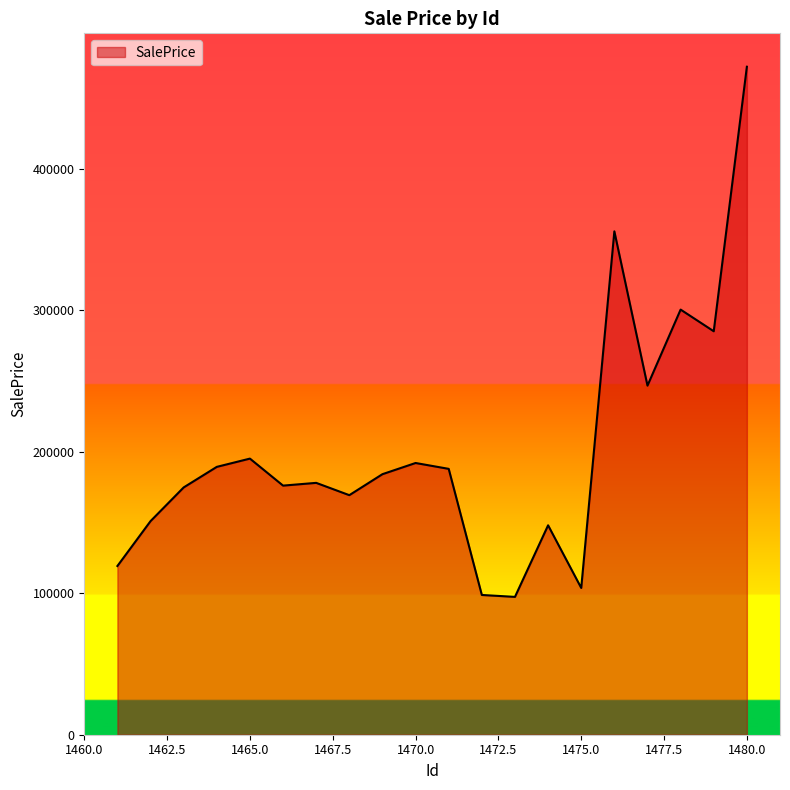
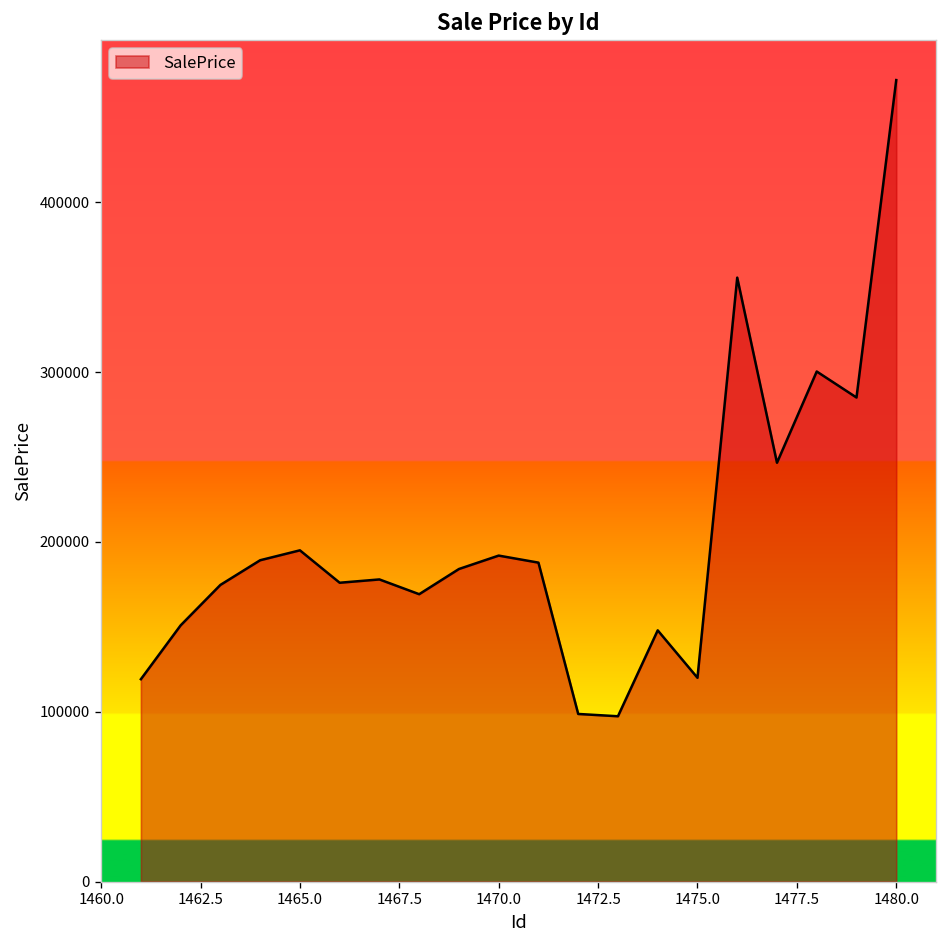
  {
    "1465.0": 195000,
    "1470.0": 192000,
-   "1475.0": 104000,
+   "1475.0": 120000,
    "1480.0": 472000
  }
